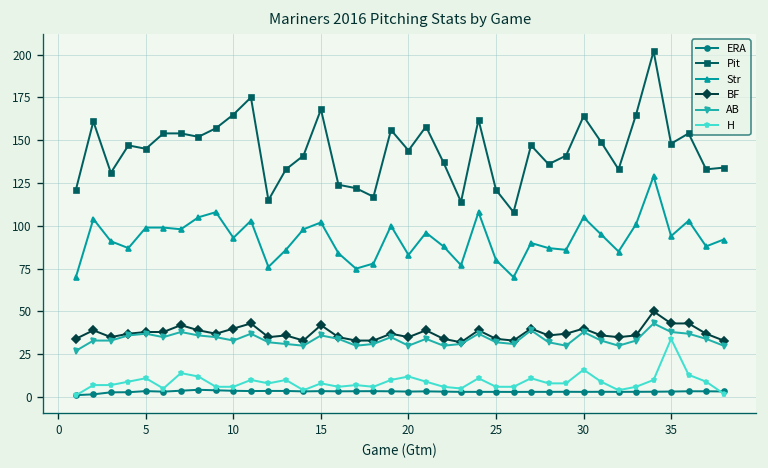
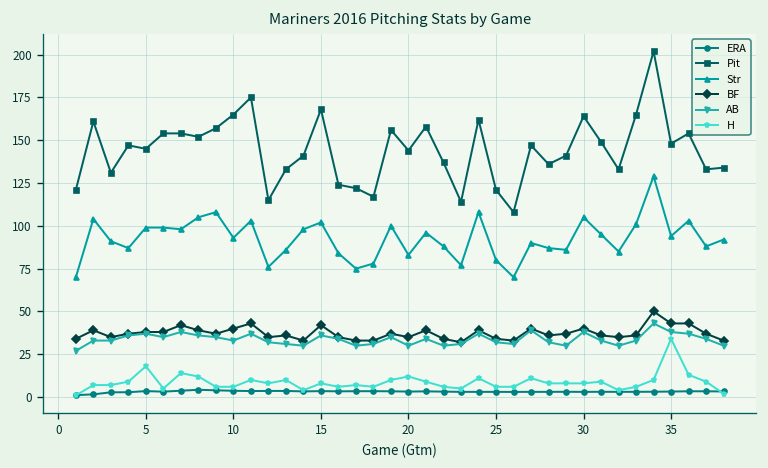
  {
    "H": {
-     "5": 11,
+     "5": 18,
      "10": 6,
      "15": 8,
      "20": 12,
      "25": 6,
-     "30": 16,
+     "30": 8,
      "35": 34
    }
  }
